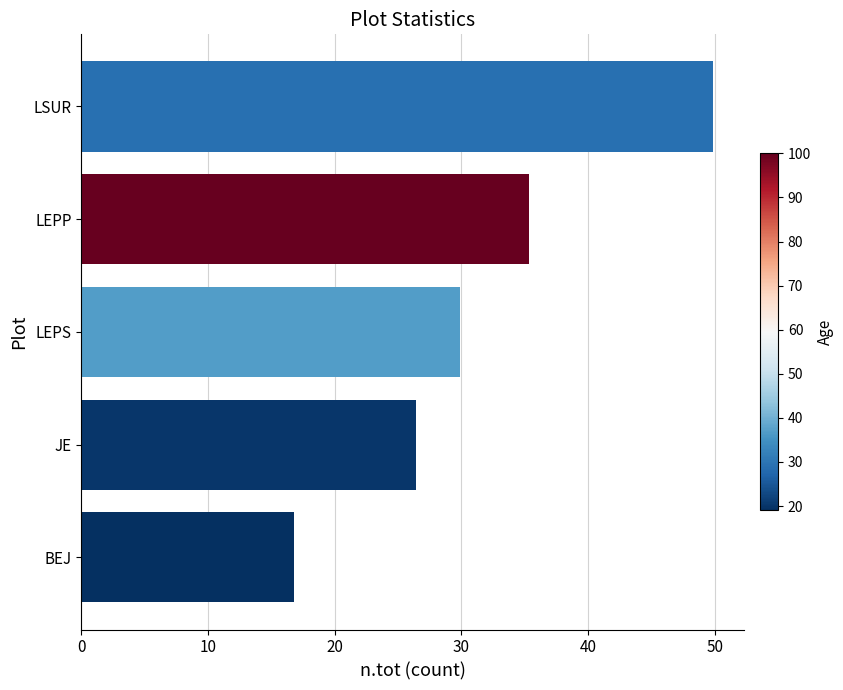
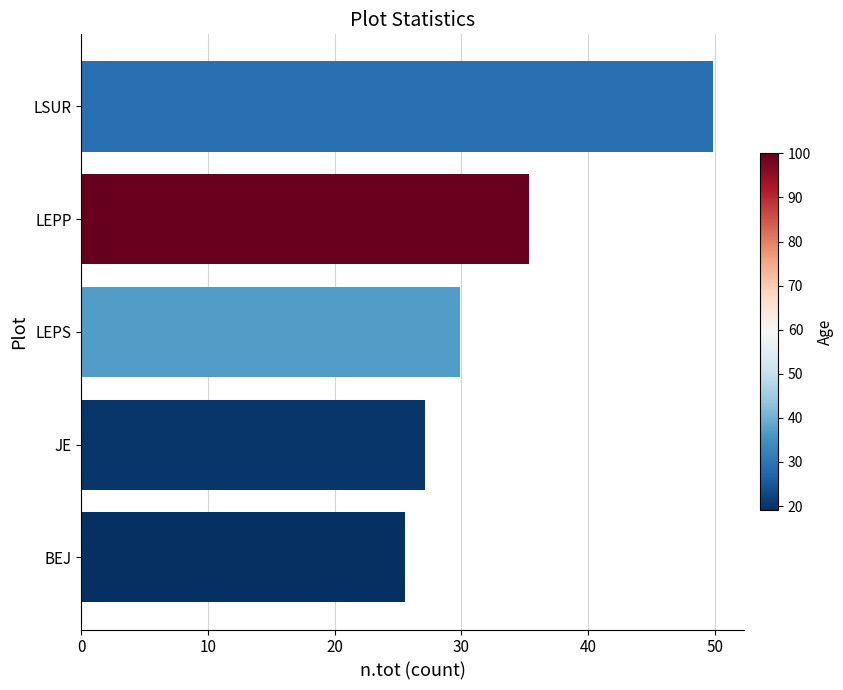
  {
    "LSUR": 49.8,
    "LEPP": 35.3,
    "LEPS": 29.8,
-   "JE": 26.4,
-   "BEJ": 16.8
+   "JE": 27.1,
+   "BEJ": 25.6
  }
